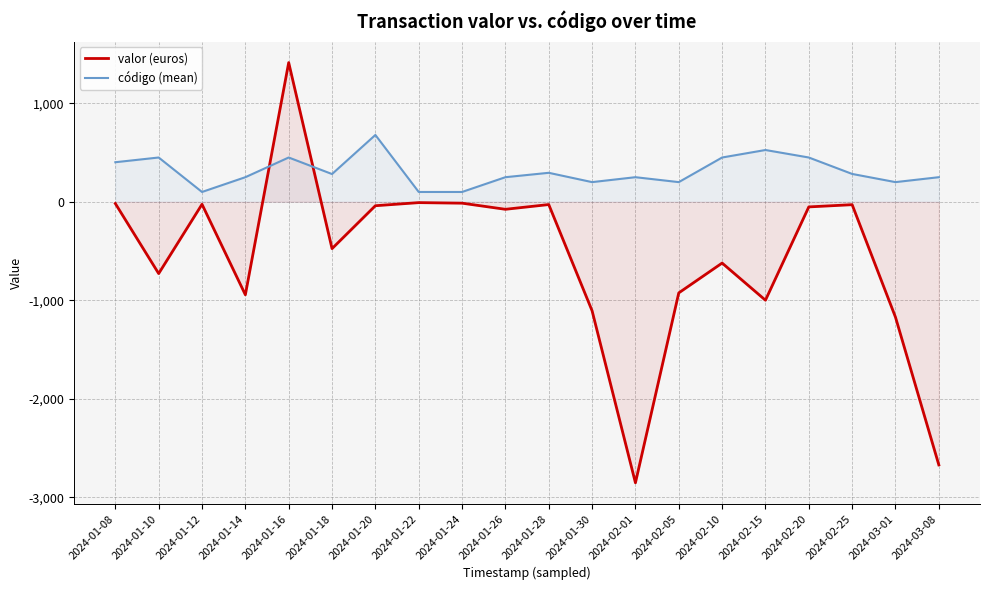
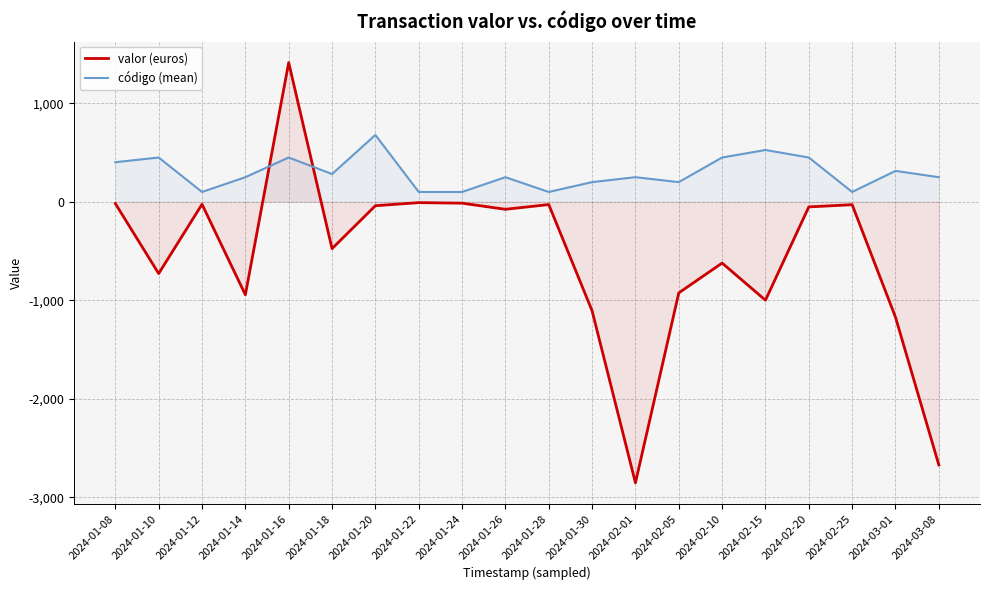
  {
    "código (mean)": {
      "2024-01-08": 400,
      "2024-01-10": 500,
      "2024-01-12": 100,
      "2024-01-14": 300,
      "2024-01-16": 500,
      "2024-01-18": 300,
      "2024-01-20": 700,
      "2024-01-22": 100,
      "2024-01-24": 100,
      "2024-01-26": 300,
-     "2024-01-28": 300,
+     "2024-01-28": 100,
      "2024-01-30": 200,
      "2024-02-01": 300,
      "2024-02-05": 200,
      "2024-02-10": 500,
      "2024-02-15": 500,
      "2024-02-20": 500,
-     "2024-02-25": 300,
-     "2024-03-01": 200,
+     "2024-02-25": 100,
+     "2024-03-01": 300,
      "2024-03-08": 300
    }
  }
